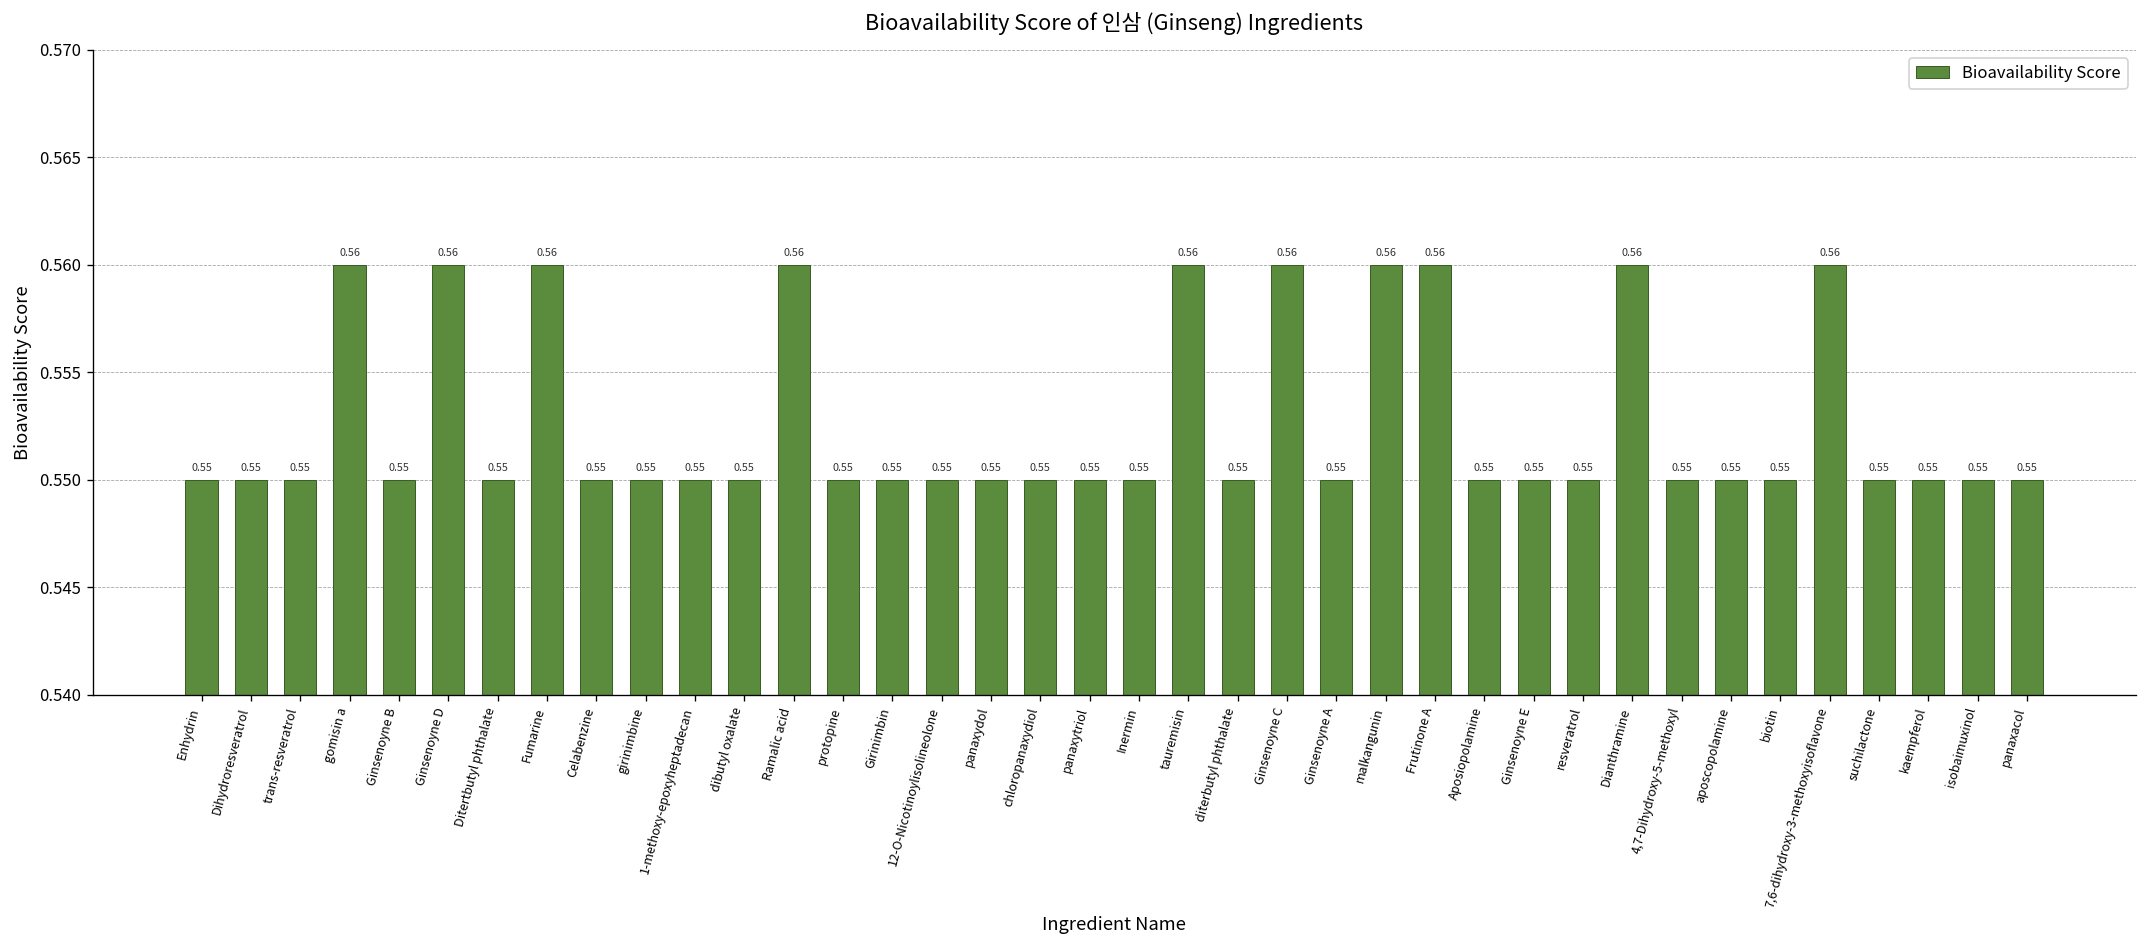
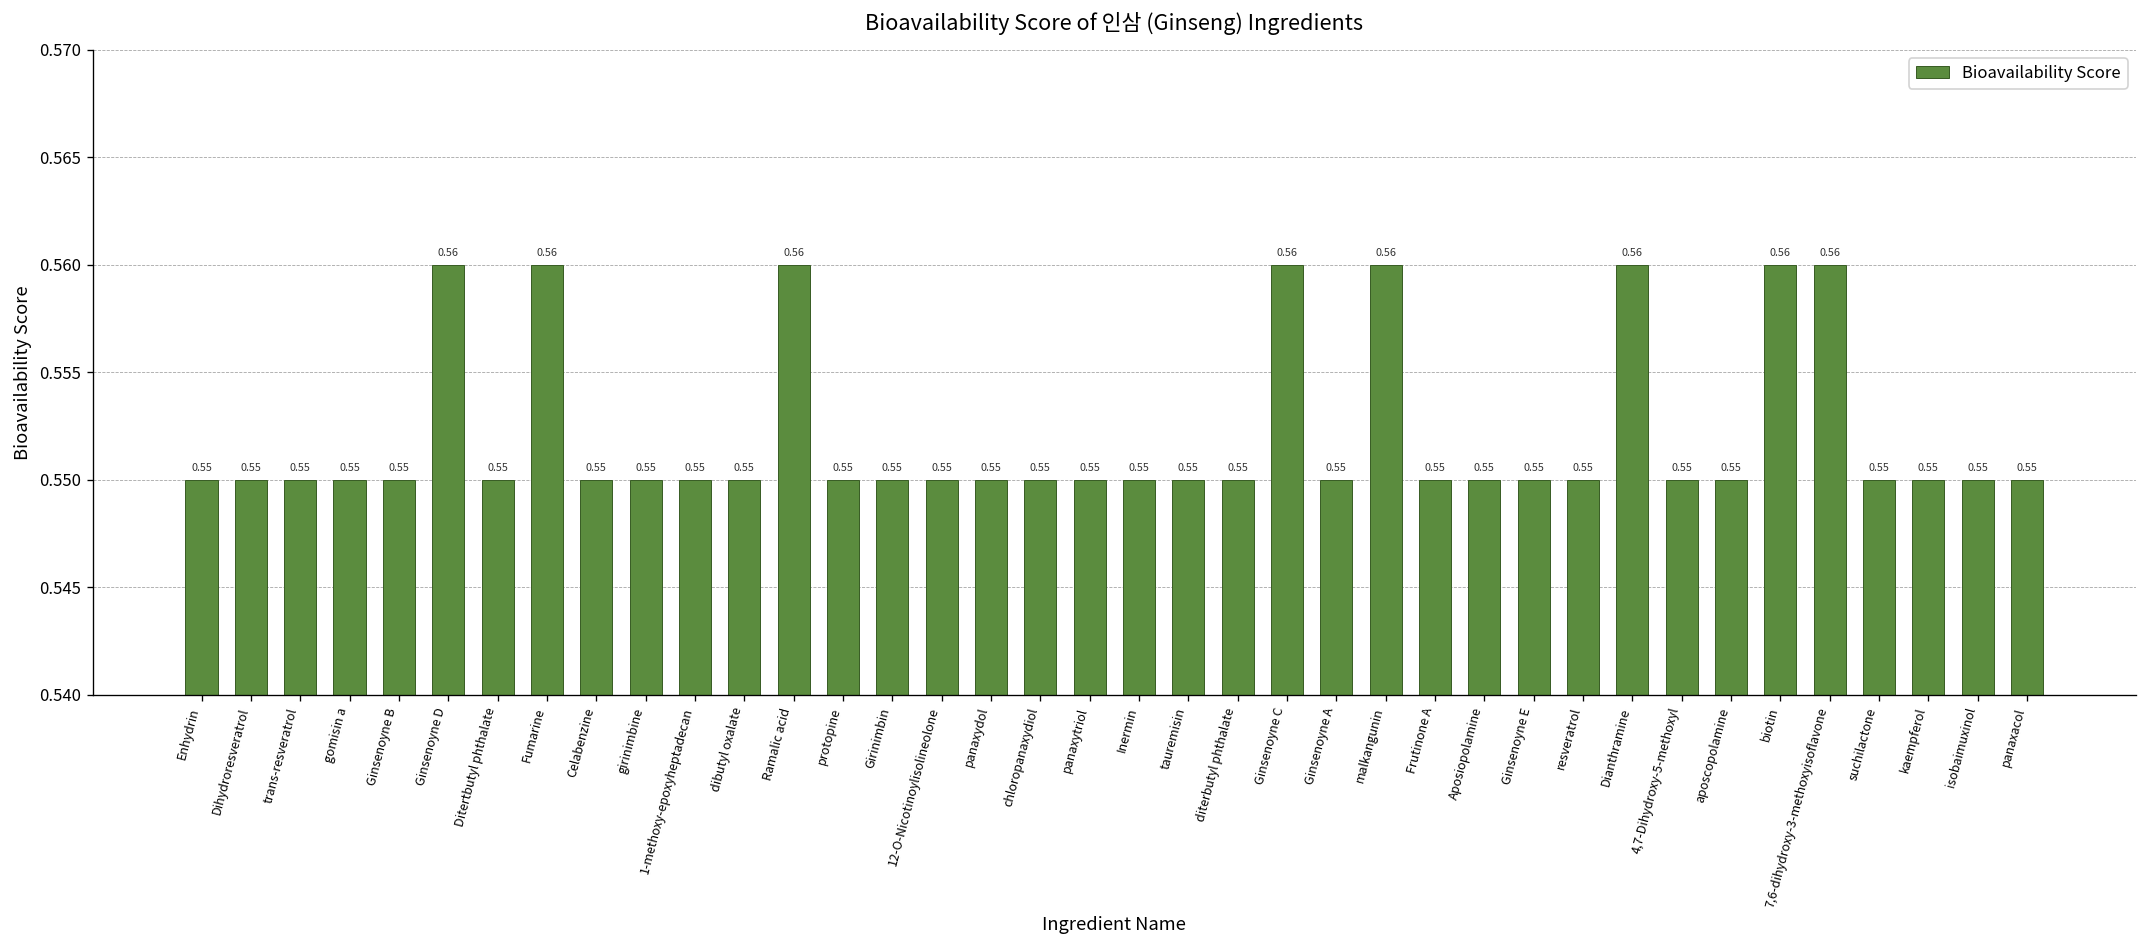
  {
    "Enhydrin": 0.55,
    "Dihydroresveratrol": 0.55,
    "trans-resveratrol": 0.55,
-   "gomisin a": 0.56,
+   "gomisin a": 0.55,
    "Ginsenoyne B": 0.55,
    "Ginsenoyne D": 0.56,
    "Ditertbutyl phthalate": 0.55,
    "Fumarine": 0.56,
    "Celabenzine": 0.55,
    "girinimbine": 0.55,
    "1-methoxy-epoxyheptadecan": 0.55,
    "dibutyl oxalate": 0.55,
    "Ramalic acid": 0.56,
    "protopine": 0.55,
    "Girinimbin": 0.55,
    "12-O-Nicotinoylisolineolone": 0.55,
    "panaxydol": 0.55,
    "chloropanaxydiol": 0.55,
    "panaxytriol": 0.55,
    "Inermin": 0.55,
-   "tauremisin": 0.56,
+   "tauremisin": 0.55,
    "diterbutyl phthalate": 0.55,
    "Ginsenoyne C": 0.56,
    "Ginsenoyne A": 0.55,
    "malkangunin": 0.56,
-   "Frutinone A": 0.56,
+   "Frutinone A": 0.55,
    "Aposiopolamine": 0.55,
    "Ginsenoyne E": 0.55,
    "resveratrol": 0.55,
    "Dianthramine": 0.56,
    "4,7-Dihydroxy-5-methoxyl": 0.55,
    "aposcopolamine": 0.55,
-   "biotin": 0.55,
+   "biotin": 0.56,
    "7,6-dihydroxy-3-methoxyisoflavone": 0.56,
    "suchilactone": 0.55,
    "kaempferol": 0.55,
    "isobaimuxinol": 0.55,
    "panaxacol": 0.55
  }
